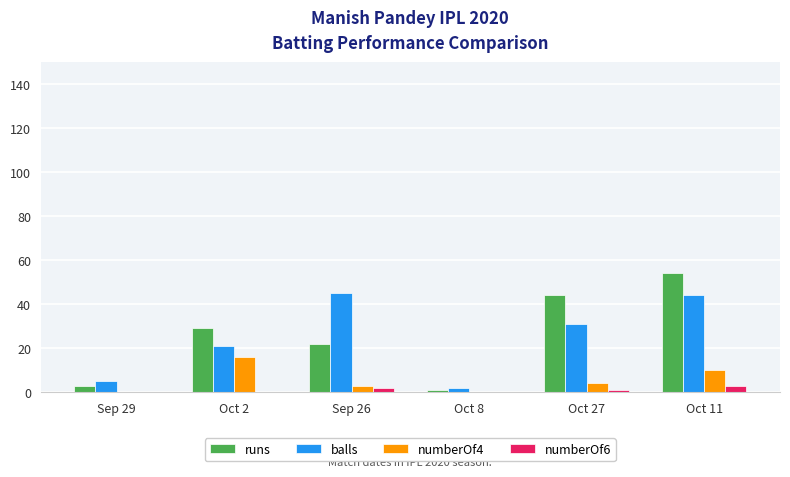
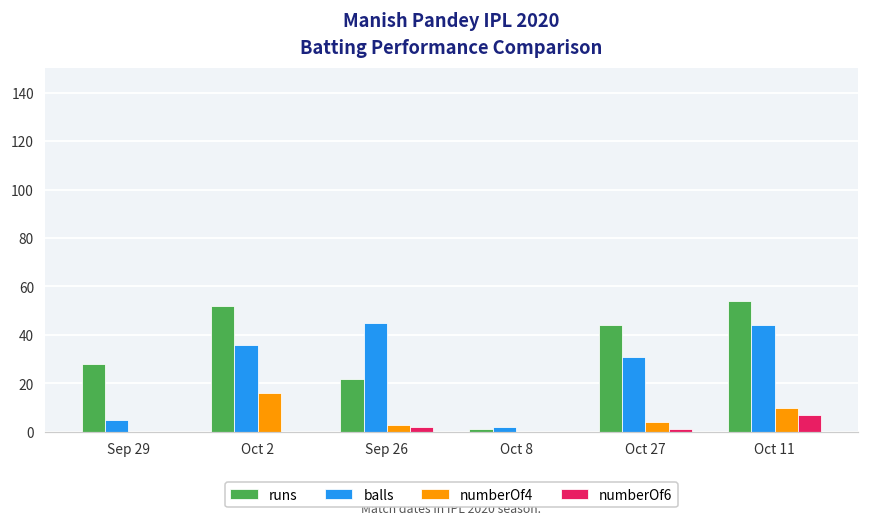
  {
    "runs": {
-     "Sep 29": 3,
-     "Oct 2": 29,
+     "Sep 29": 28,
+     "Oct 2": 52,
      "Sep 26": 22,
      "Oct 27": 44,
      "Oct 11": 54
    },
    "balls": {
      "Sep 29": 5,
-     "Oct 2": 21,
+     "Oct 2": 36,
      "Sep 26": 45,
      "Oct 8": 2,
      "Oct 27": 31,
      "Oct 11": 44
    },
    "numberOf4": {
      "Sep 29": 0,
      "Oct 2": 16,
      "Sep 26": 3,
      "Oct 8": 0,
      "Oct 27": 4,
      "Oct 11": 10
    },
    "numberOf6": {
      "Sep 29": 0,
      "Oct 2": 0,
      "Sep 26": 2,
      "Oct 8": 0,
-     "Oct 11": 3
+     "Oct 11": 7
    }
  }
